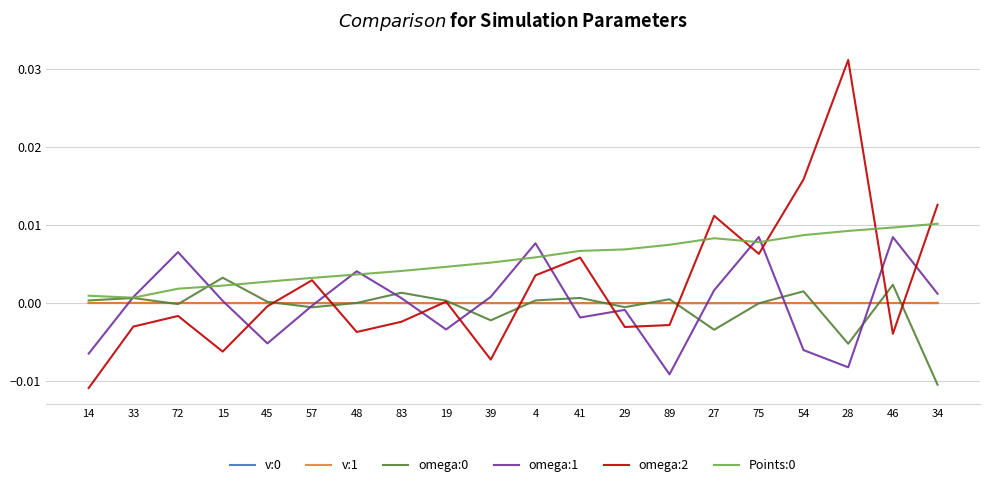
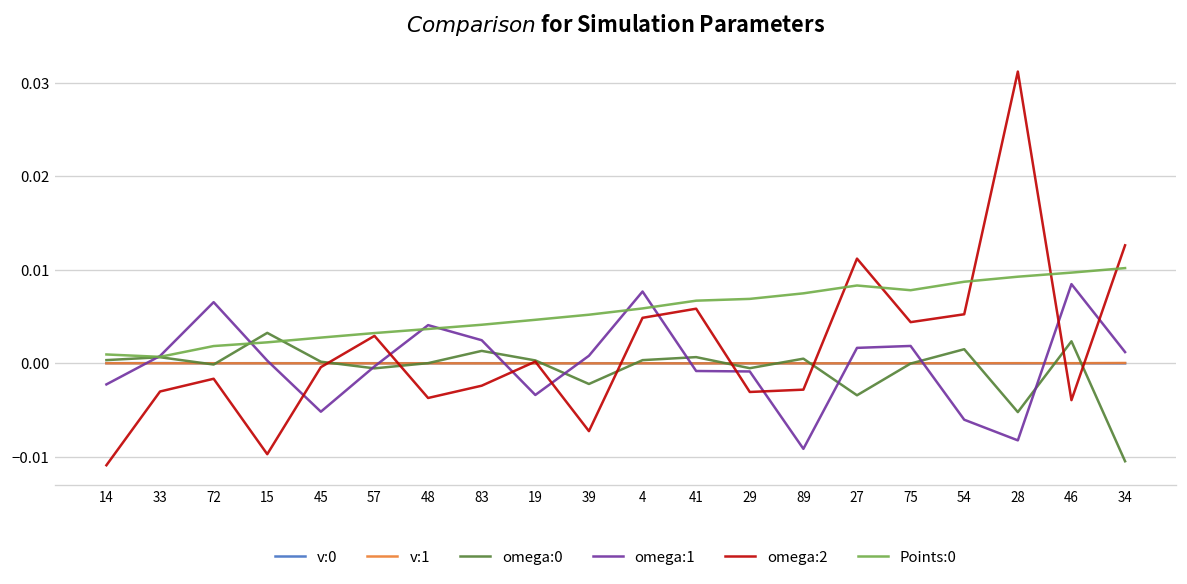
  {
    "v:1": {
      "14": 0.000,
      "33": 0.000,
      "57": 0.000,
      "83": 0.000,
      "39": 0.000,
      "4": 0.000,
      "41": 0.000,
      "29": 0.000,
      "89": 0.000,
      "27": 0.000,
      "54": 0.000,
      "28": 0.000,
      "46": 0.000,
      "34": 0.000
    },
    "omega:1": {
-     "14": -0.006,
+     "14": -0.002,
      "72": 0.007,
      "45": -0.005,
      "48": 0.004,
-     "83": 0.001,
+     "83": 0.002,
      "19": -0.003,
      "39": 0.001,
      "4": 0.008,
-     "41": -0.002,
+     "41": -0.001,
      "29": -0.001,
      "89": -0.009,
      "27": 0.002,
-     "75": 0.008,
+     "75": 0.002,
      "54": -0.006,
      "28": -0.008,
      "46": 0.008,
      "34": 0.001
    },
    "omega:2": {
      "14": -0.011,
      "33": -0.003,
      "72": -0.002,
-     "15": -0.006,
+     "15": -0.010,
      "45": 0.000,
      "48": -0.004,
      "83": -0.002,
      "39": -0.007,
-     "4": 0.004,
+     "4": 0.005,
      "41": 0.006,
      "29": -0.003,
      "89": -0.003,
      "27": 0.011,
-     "75": 0.006,
-     "54": 0.016,
+     "75": 0.004,
+     "54": 0.005,
      "28": 0.031,
      "46": -0.004,
      "34": 0.013
    }
  }
